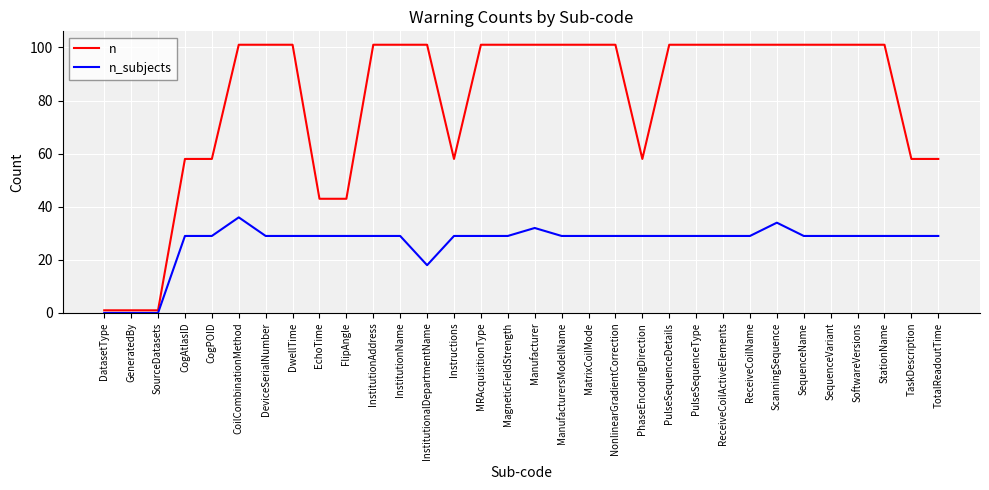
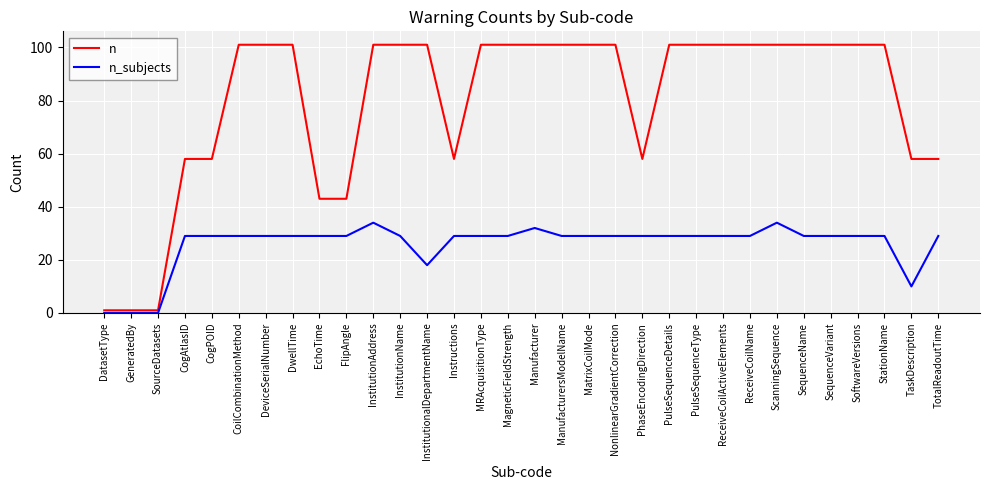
  {
    "n": {
      "DatasetType": 1,
      "GeneratedBy": 1,
      "SourceDatasets": 1,
      "CogAtlasID": 58,
      "CogPOID": 58,
      "CoilCombinationMethod": 101,
      "DeviceSerialNumber": 101,
      "DwellTime": 101,
      "EchoTime": 43,
      "FlipAngle": 43,
      "InstitutionAddress": 101,
      "InstitutionName": 101,
      "InstitutionalDepartmentName": 101,
      "Instructions": 58,
      "MRAcquisitionType": 101,
      "MagneticFieldStrength": 101,
      "Manufacturer": 101,
      "ManufacturersModelName": 101,
      "MatrixCoilMode": 101,
      "NonlinearGradientCorrection": 101,
      "PhaseEncodingDirection": 58,
      "PulseSequenceDetails": 101,
      "PulseSequenceType": 101,
      "ReceiveCoilActiveElements": 101,
      "ReceiveCoilName": 101,
      "ScanningSequence": 101,
      "SequenceName": 101,
      "SequenceVariant": 101,
      "SoftwareVersions": 101,
      "StationName": 101,
      "TaskDescription": 58,
      "TotalReadoutTime": 58
    },
    "n_subjects": {
      "DatasetType": 0,
      "GeneratedBy": 0,
      "SourceDatasets": 0,
      "CogAtlasID": 29,
      "CogPOID": 29,
-     "CoilCombinationMethod": 36,
+     "CoilCombinationMethod": 29,
      "DeviceSerialNumber": 29,
      "DwellTime": 29,
      "EchoTime": 29,
      "FlipAngle": 29,
-     "InstitutionAddress": 29,
+     "InstitutionAddress": 34,
      "InstitutionName": 29,
      "InstitutionalDepartmentName": 18,
      "Instructions": 29,
      "MRAcquisitionType": 29,
      "MagneticFieldStrength": 29,
      "Manufacturer": 32,
      "ManufacturersModelName": 29,
      "MatrixCoilMode": 29,
      "NonlinearGradientCorrection": 29,
      "PhaseEncodingDirection": 29,
      "PulseSequenceDetails": 29,
      "PulseSequenceType": 29,
      "ReceiveCoilActiveElements": 29,
      "ReceiveCoilName": 29,
      "ScanningSequence": 34,
      "SequenceName": 29,
      "SequenceVariant": 29,
      "SoftwareVersions": 29,
      "StationName": 29,
-     "TaskDescription": 29,
+     "TaskDescription": 10,
      "TotalReadoutTime": 29
    }
  }
